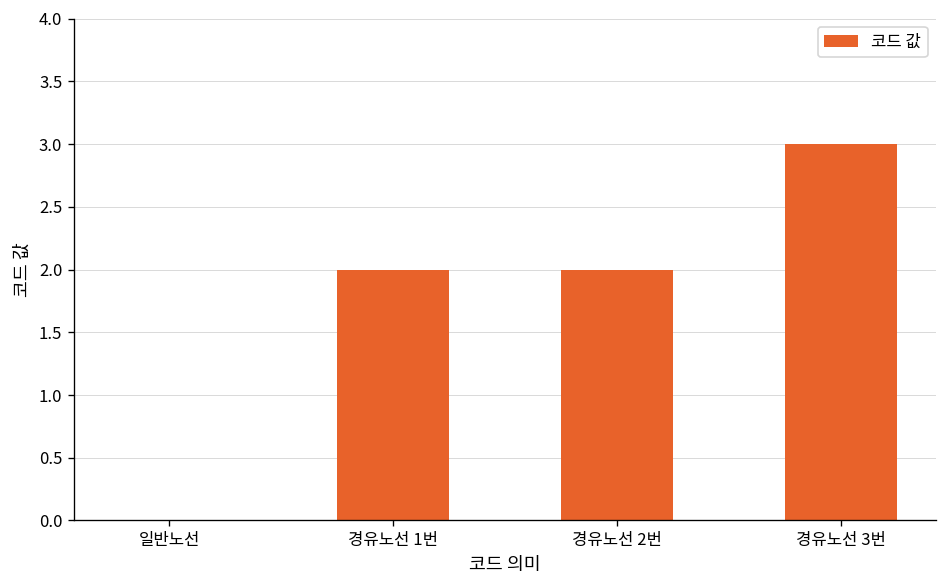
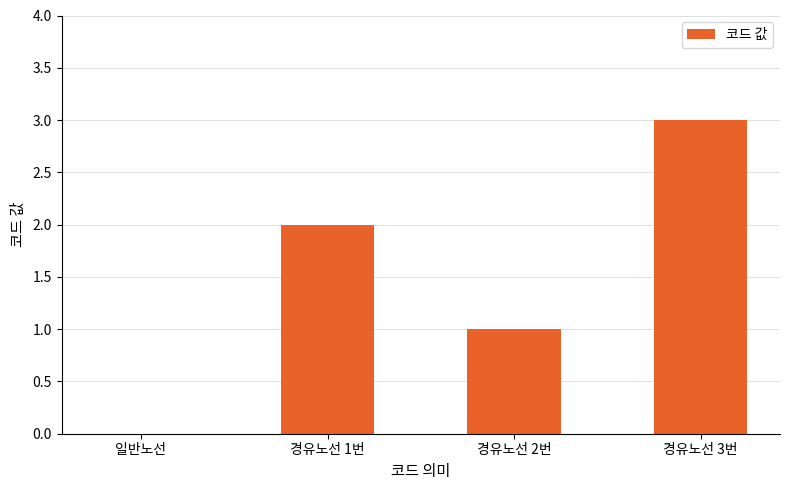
  {
    "일반노선": 0,
    "경유노선 1번": 2,
-   "경유노선 2번": 2,
+   "경유노선 2번": 1,
    "경유노선 3번": 3
  }
